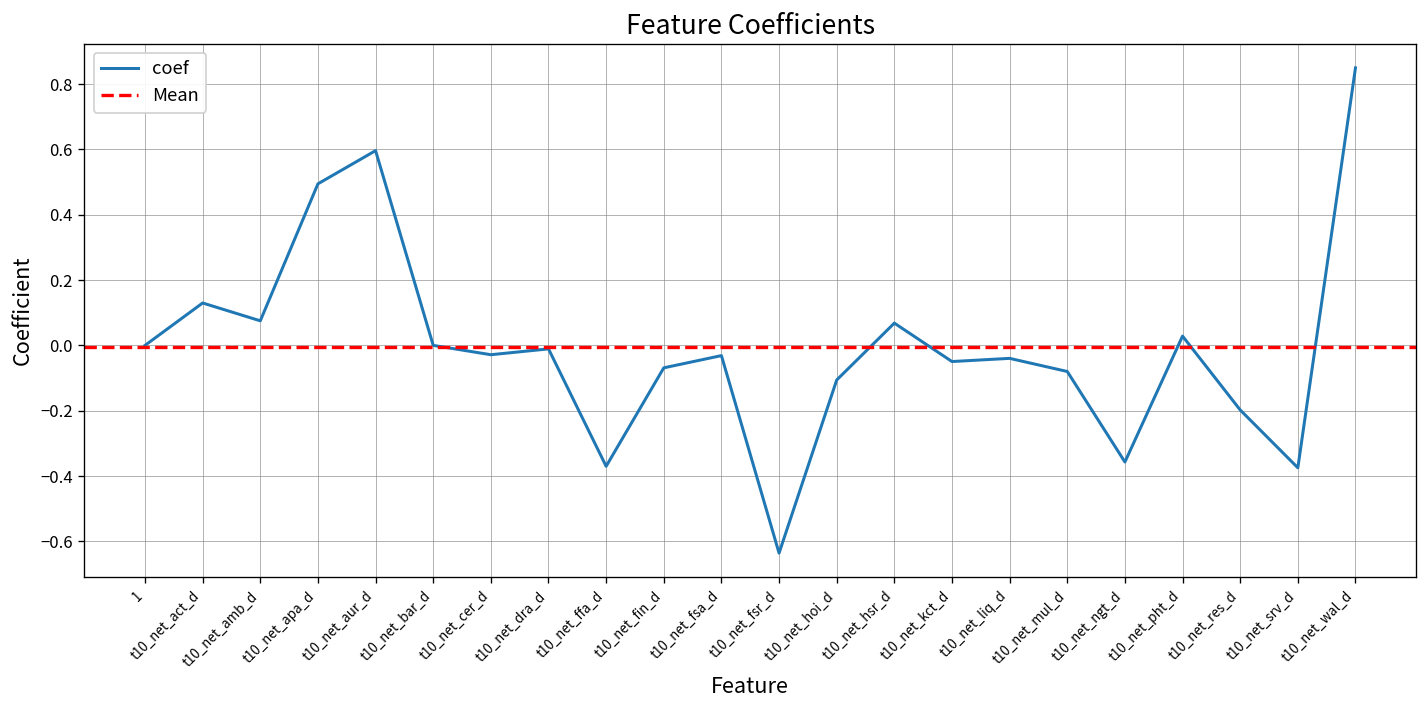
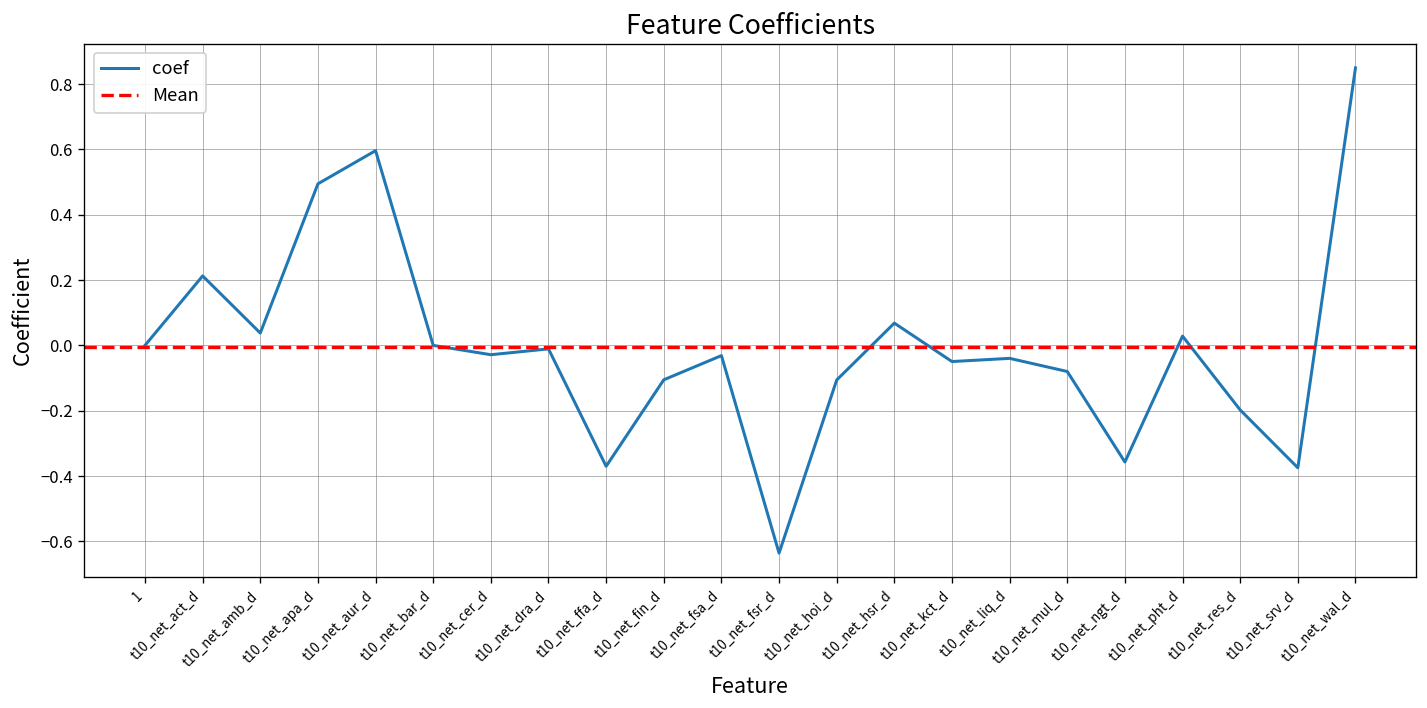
  {
    "1": 0.00,
-   "t10_net_act_d": 0.13,
-   "t10_net_amb_d": 0.08,
+   "t10_net_act_d": 0.21,
+   "t10_net_amb_d": 0.04,
    "t10_net_apa_d": 0.49,
    "t10_net_aur_d": 0.60,
    "t10_net_bar_d": 0.00,
    "t10_net_cer_d": -0.03,
    "t10_net_dra_d": -0.01,
    "t10_net_ffa_d": -0.37,
-   "t10_net_fin_d": -0.07,
+   "t10_net_fin_d": -0.11,
    "t10_net_fsa_d": -0.03,
    "t10_net_fsr_d": -0.64,
    "t10_net_hoi_d": -0.11,
    "t10_net_hsr_d": 0.07,
    "t10_net_kct_d": -0.05,
    "t10_net_liq_d": -0.04,
    "t10_net_mul_d": -0.08,
    "t10_net_ngt_d": -0.36,
    "t10_net_pht_d": 0.03,
    "t10_net_res_d": -0.20,
    "t10_net_srv_d": -0.37,
    "t10_net_wal_d": 0.85
  }
